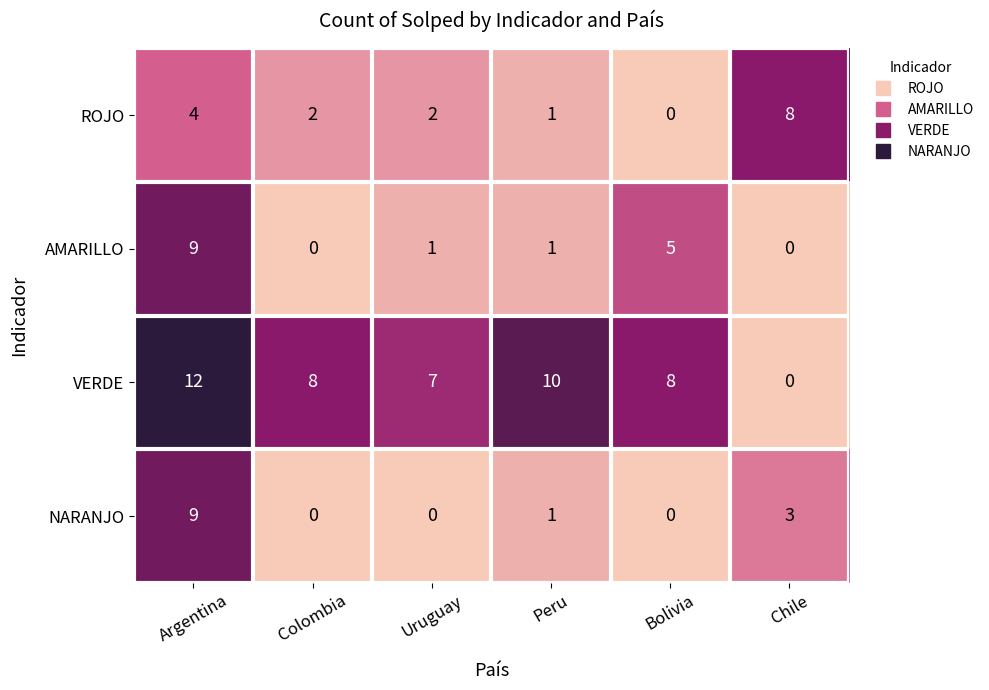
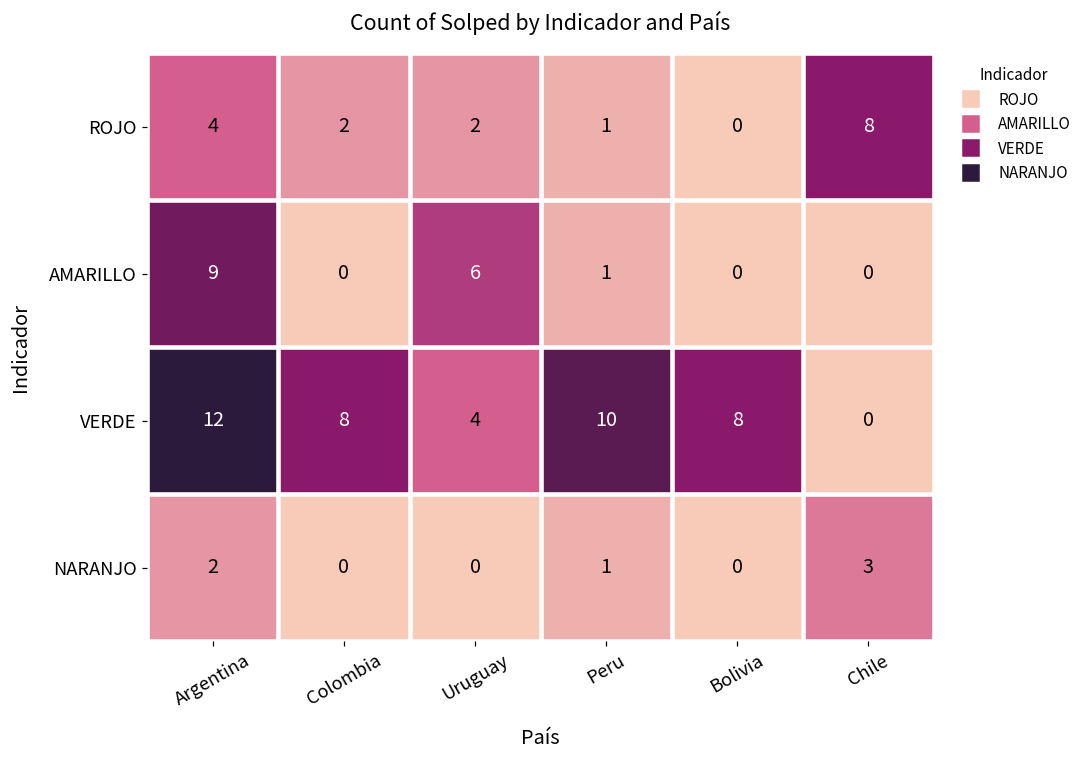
  {
    "ROJO": {
      "Argentina": 4,
      "Colombia": 2,
      "Uruguay": 2,
      "Peru": 1,
      "Bolivia": 0,
      "Chile": 8
    },
    "AMARILLO": {
      "Argentina": 9,
      "Colombia": 0,
-     "Uruguay": 1,
+     "Uruguay": 6,
      "Peru": 1,
-     "Bolivia": 5,
+     "Bolivia": 0,
      "Chile": 0
    },
    "VERDE": {
      "Argentina": 12,
      "Colombia": 8,
-     "Uruguay": 7,
+     "Uruguay": 4,
      "Peru": 10,
      "Bolivia": 8,
      "Chile": 0
    },
    "NARANJO": {
-     "Argentina": 9,
+     "Argentina": 2,
      "Colombia": 0,
      "Uruguay": 0,
      "Peru": 1,
      "Bolivia": 0,
      "Chile": 3
    }
  }
